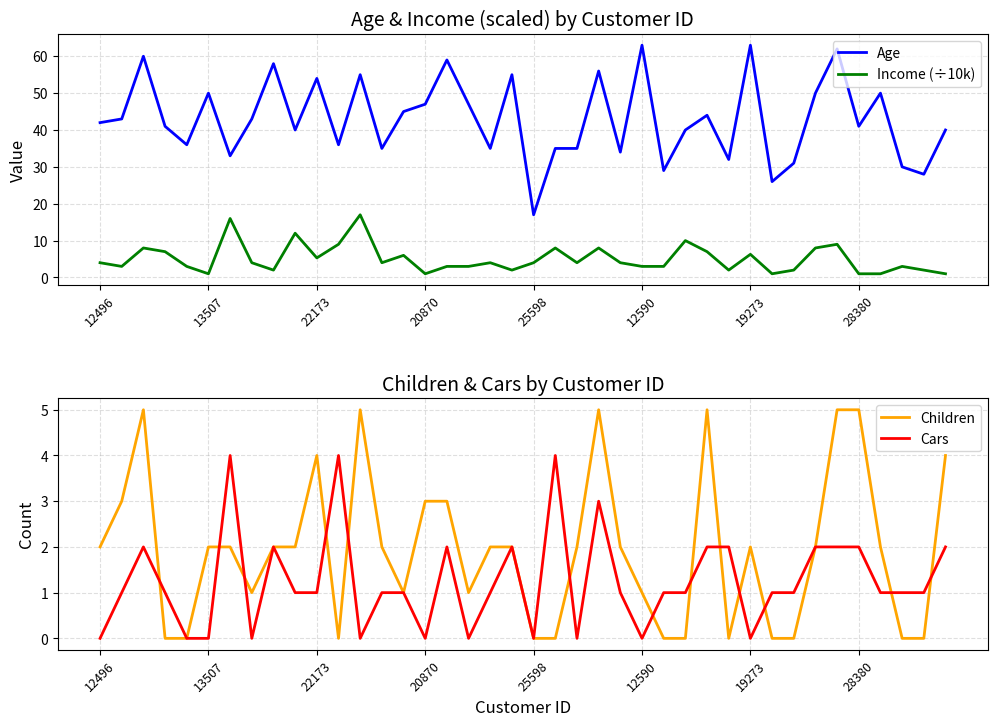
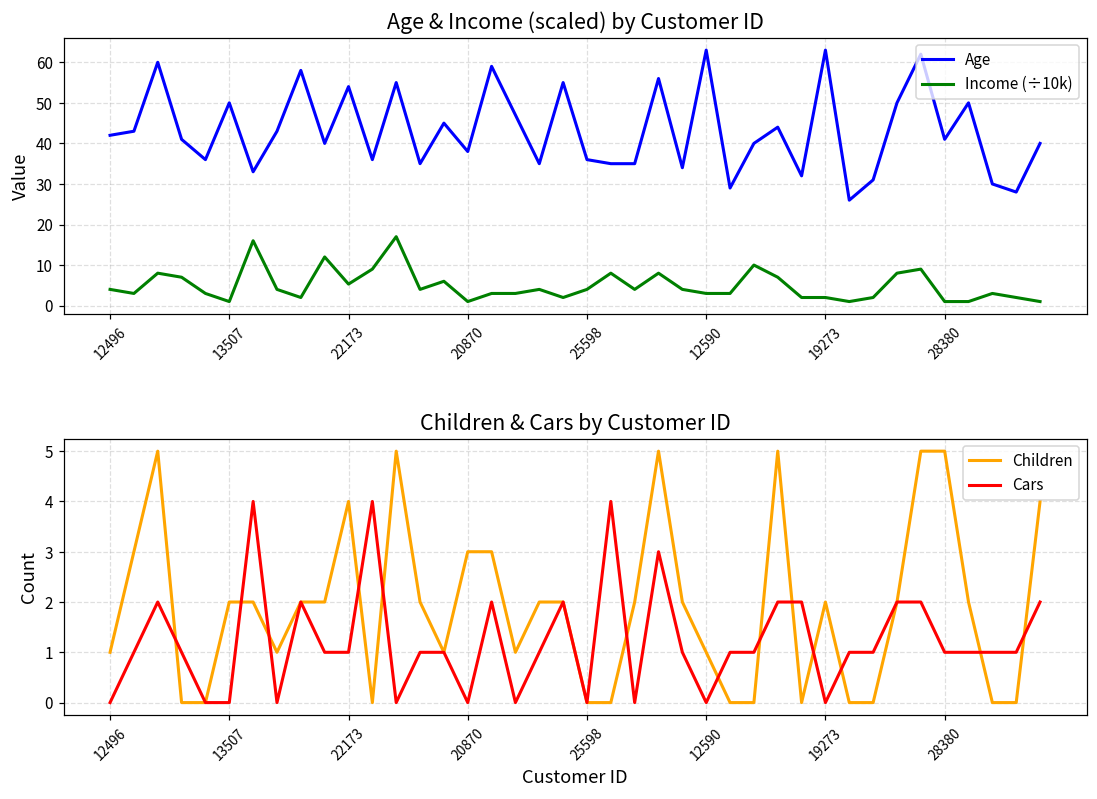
  {
    "Age & Income (scaled) by Customer ID": {
      "Age": {
        "12496": 42,
        "13507": 50,
        "22173": 54,
-       "20870": 47,
-       "25598": 17,
+       "20870": 38,
+       "25598": 36,
        "12590": 63,
        "19273": 63,
        "28380": 41
      },
      "Income (÷10k)": {
        "12496": 4,
        "13507": 1,
        "22173": 5,
        "20870": 1,
        "25598": 4,
        "12590": 3,
-       "19273": 6,
+       "19273": 2,
        "28380": 1
      }
    },
    "Children & Cars by Customer ID": {
      "Children": {
-       "12496": 2,
+       "12496": 1,
        "13507": 2,
        "22173": 4,
        "20870": 3,
        "12590": 1,
        "19273": 2,
        "28380": 5
      },
      "Cars": {
        "12496": 0,
        "13507": 0,
        "22173": 1,
        "20870": 0,
        "12590": 0,
        "19273": 0,
-       "28380": 2
+       "28380": 1
      }
    }
  }
